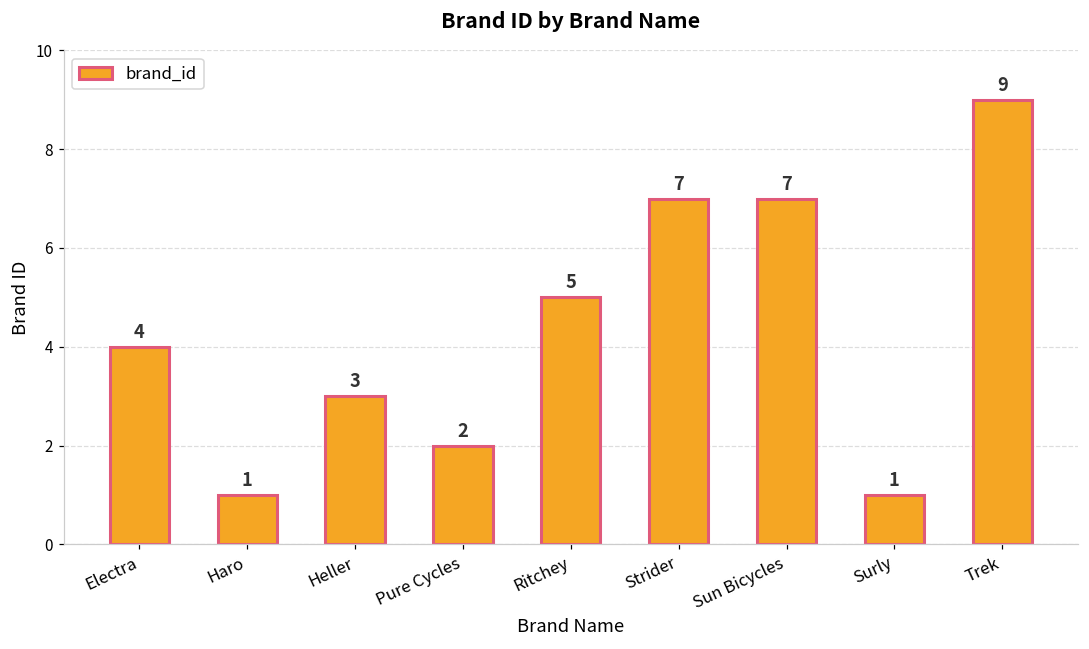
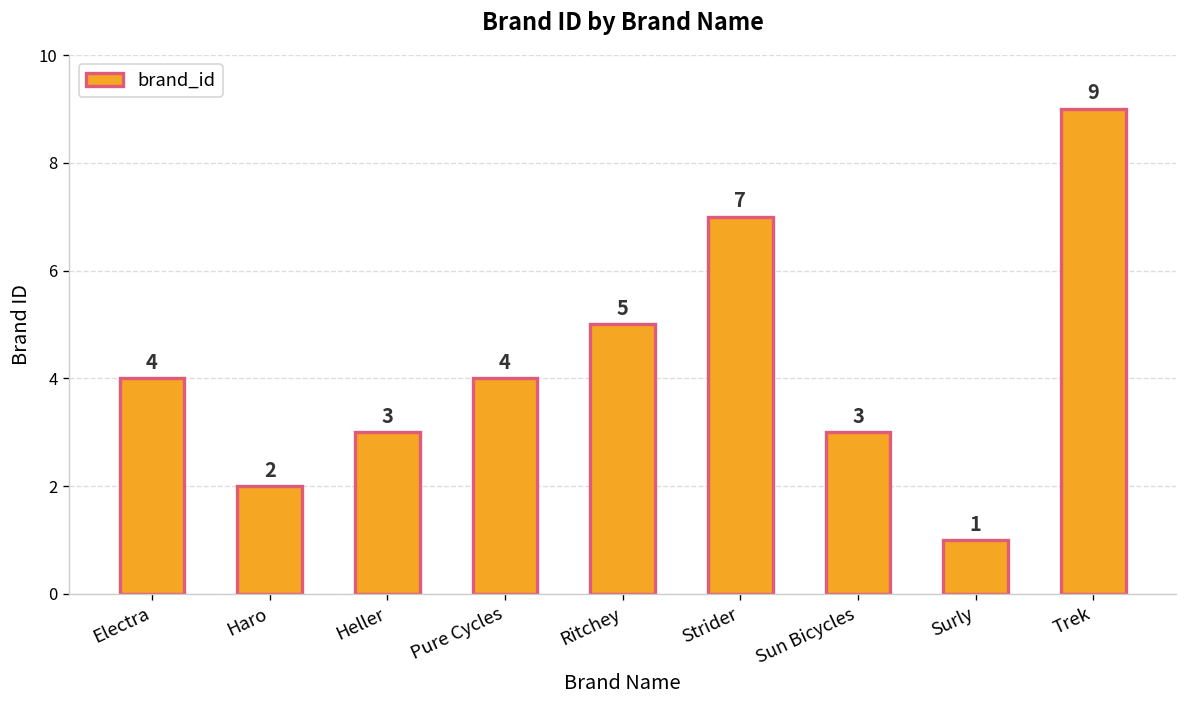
  {
    "Electra": 4,
-   "Haro": 1,
+   "Haro": 2,
    "Heller": 3,
-   "Pure Cycles": 2,
+   "Pure Cycles": 4,
    "Ritchey": 5,
    "Strider": 7,
-   "Sun Bicycles": 7,
+   "Sun Bicycles": 3,
    "Surly": 1,
    "Trek": 9
  }
